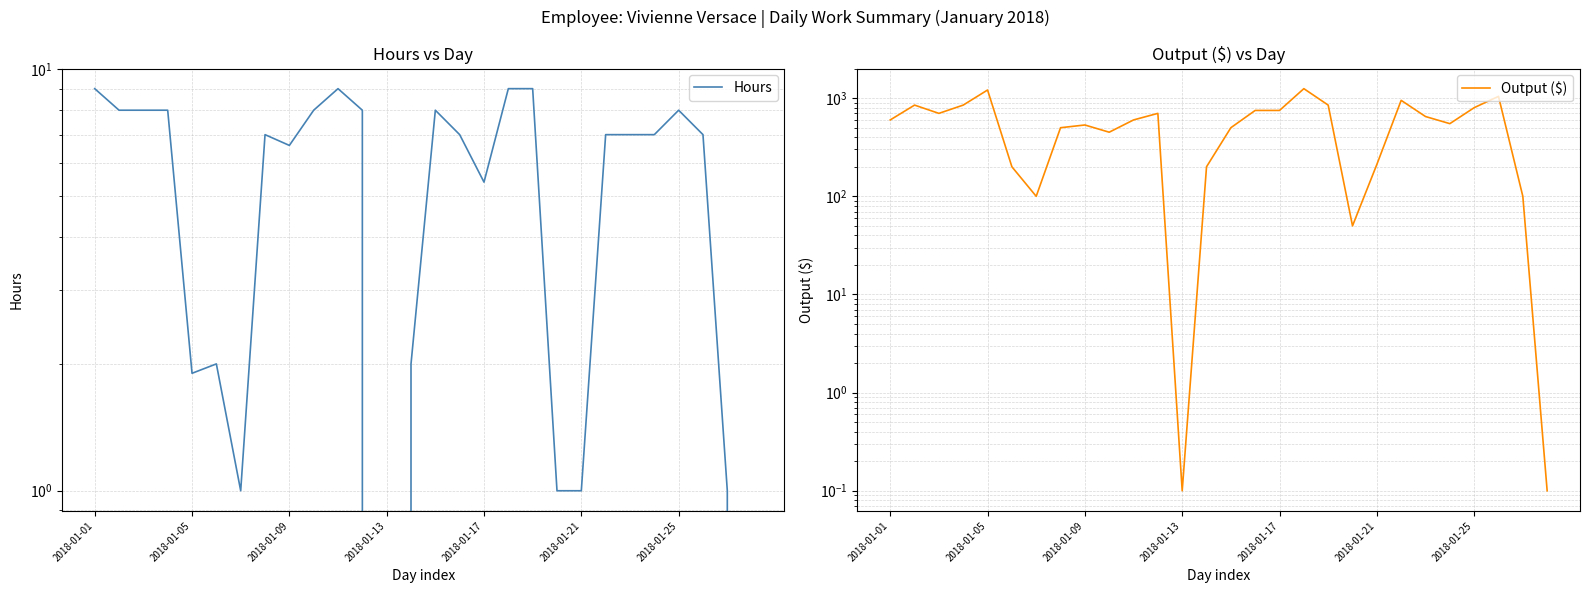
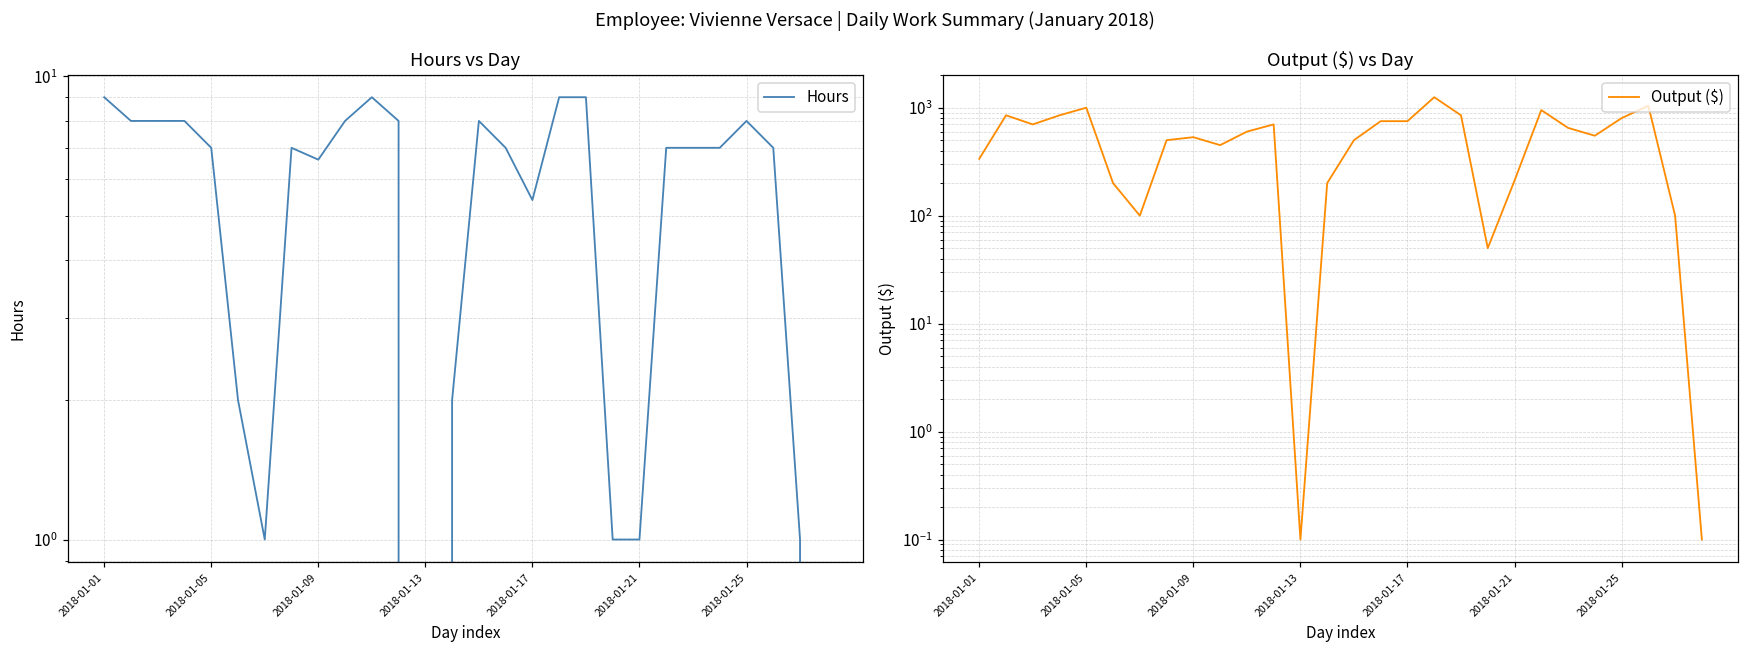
  {
    "Hours vs Day": {
      "2018-01-01": 9.0,
-     "2018-01-05": 1.9,
+     "2018-01-05": 7.0,
      "2018-01-09": 6.6,
      "2018-01-17": 5.4,
      "2018-01-21": 1.0,
      "2018-01-25": 8.0
    },
    "Output ($) vs Day": {
-     "2018-01-01": 600,
-     "2018-01-05": 1200,
+     "2018-01-01": 340,
+     "2018-01-05": 1000,
      "2018-01-09": 500,
      "2018-01-13": 0.10,
      "2018-01-17": 800,
      "2018-01-21": 210,
      "2018-01-25": 800
    }
  }
